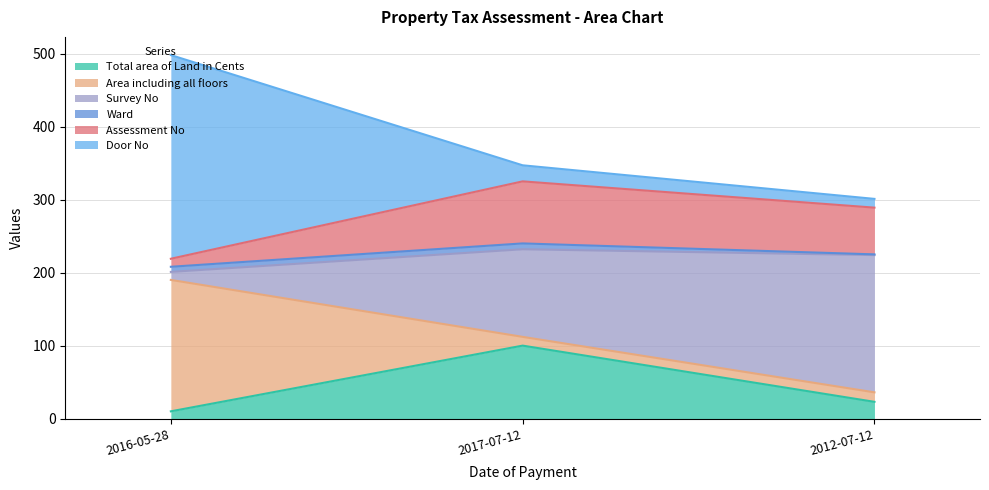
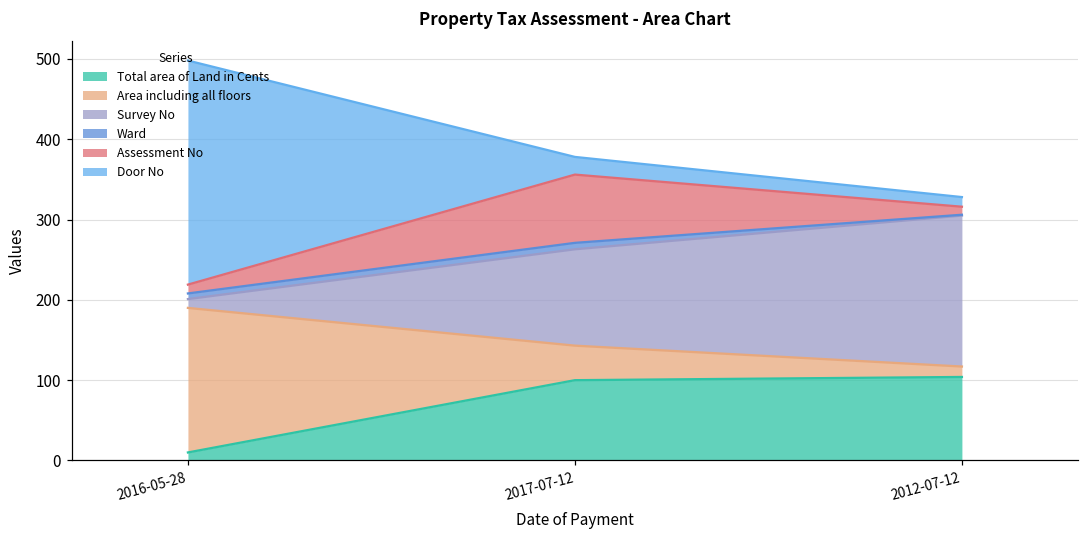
  {
    "Total area of Land in Cents": {
      "2016-05-28": 10,
      "2017-07-12": 100,
-     "2012-07-12": 20
+     "2012-07-12": 100
    },
    "Area including all floors": {
      "2016-05-28": 180,
-     "2017-07-12": 10,
+     "2017-07-12": 40,
      "2012-07-12": 10
    },
    "Survey No": {
      "2016-05-28": 10,
      "2017-07-12": 120
    },
    "Assessment No": {
      "2016-05-28": 10,
      "2017-07-12": 90,
-     "2012-07-12": 60
+     "2012-07-12": 10
    }
  }
